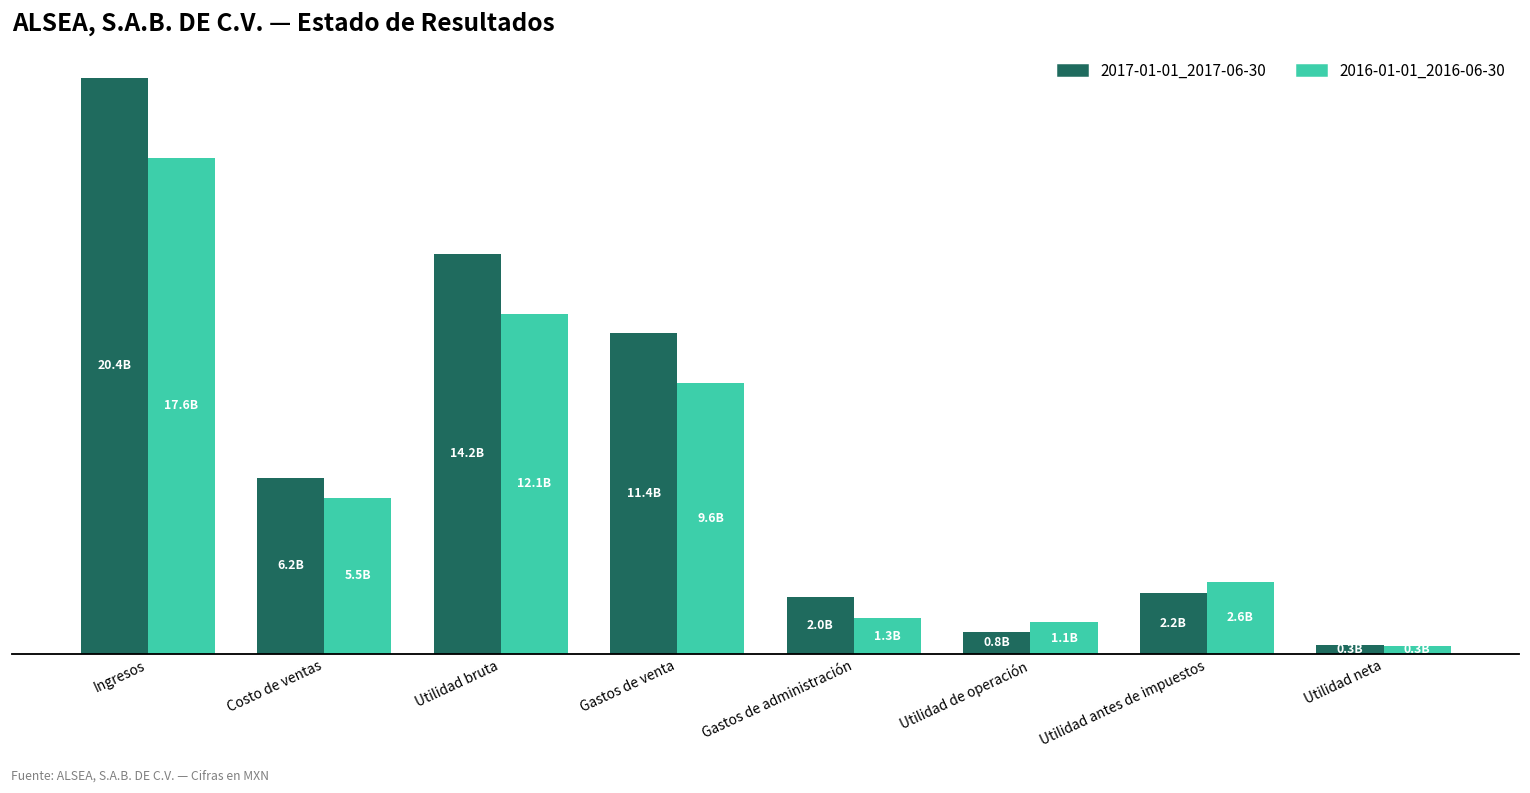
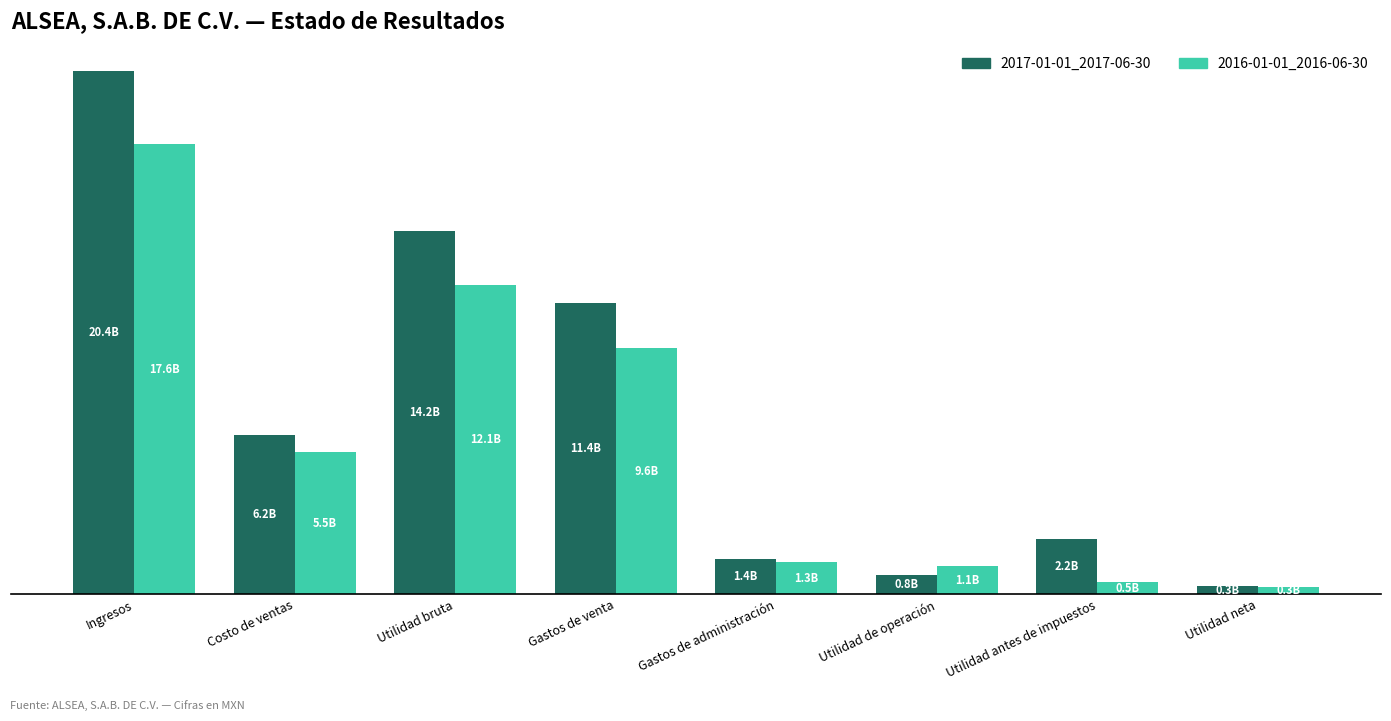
  {
    "2017-01-01_2017-06-30": {
      "Ingresos": "20.4B",
      "Costo de ventas": "6.2B",
      "Utilidad bruta": "14.2B",
      "Gastos de venta": "11.4B",
-     "Gastos de administración": "2.0B",
+     "Gastos de administración": "1.4B",
      "Utilidad de operación": "0.8B",
      "Utilidad antes de impuestos": "2.2B",
      "Utilidad neta": "0.3B"
    },
    "2016-01-01_2016-06-30": {
      "Ingresos": "17.6B",
      "Costo de ventas": "5.5B",
      "Utilidad bruta": "12.1B",
      "Gastos de venta": "9.6B",
      "Gastos de administración": "1.3B",
      "Utilidad de operación": "1.1B",
-     "Utilidad antes de impuestos": "2.6B"
+     "Utilidad antes de impuestos": "0.5B"
    }
  }
